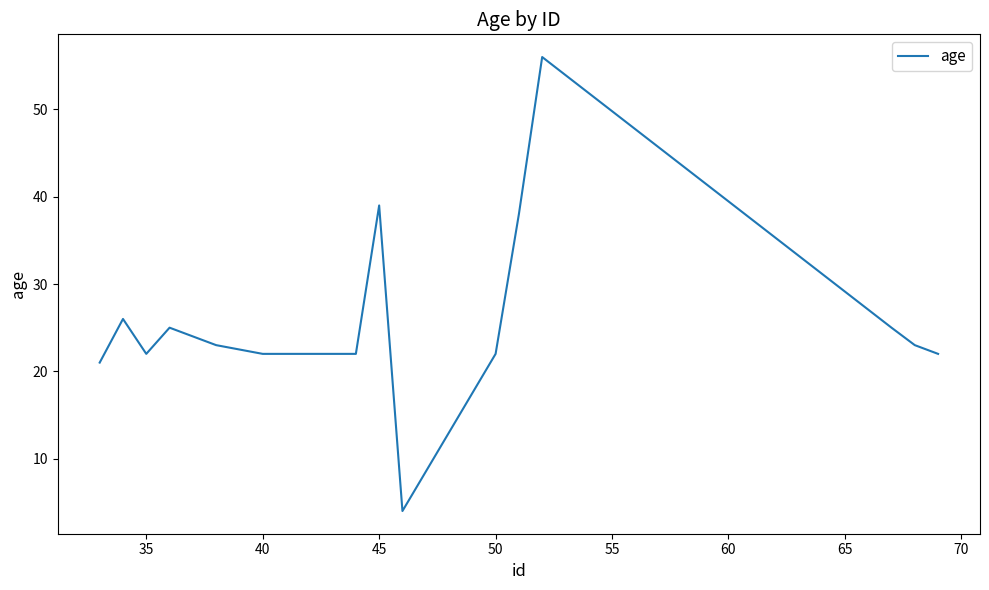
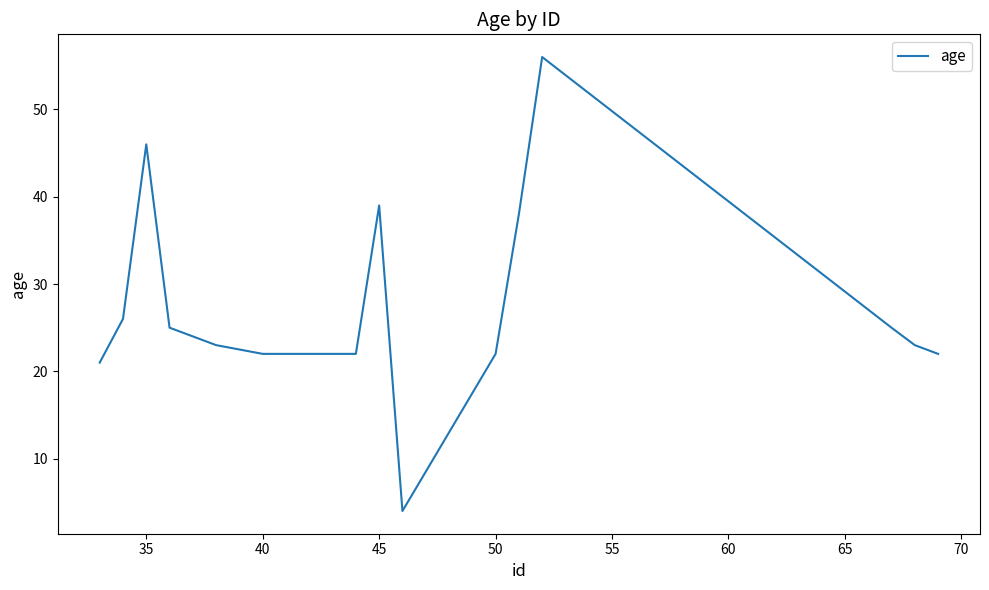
  {
-   "35": 22,
+   "35": 46,
    "40": 22,
    "45": 39,
    "50": 22
  }
